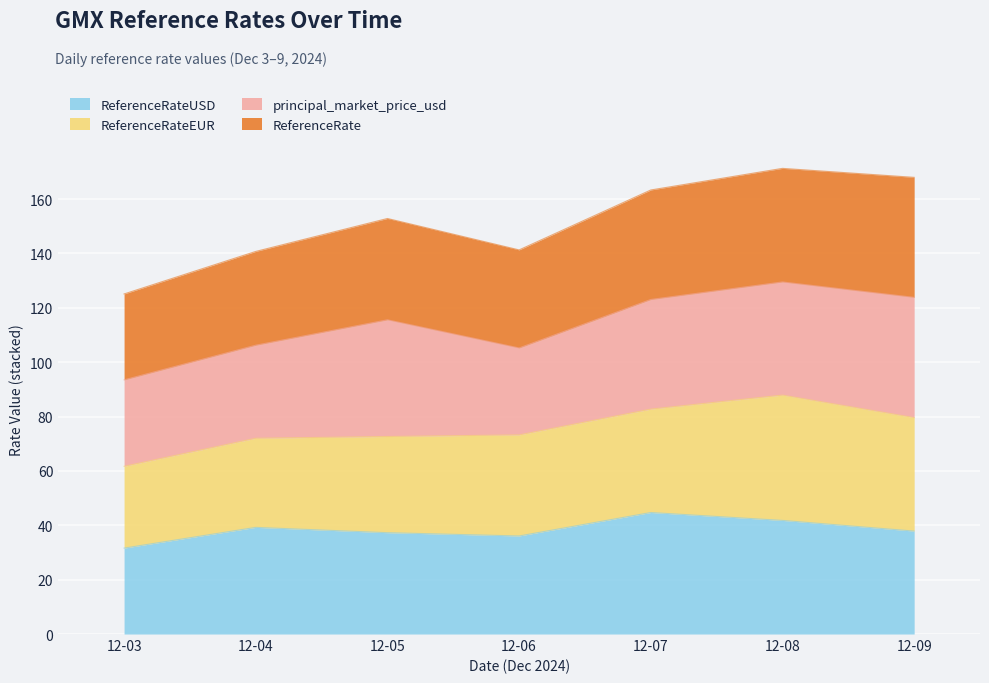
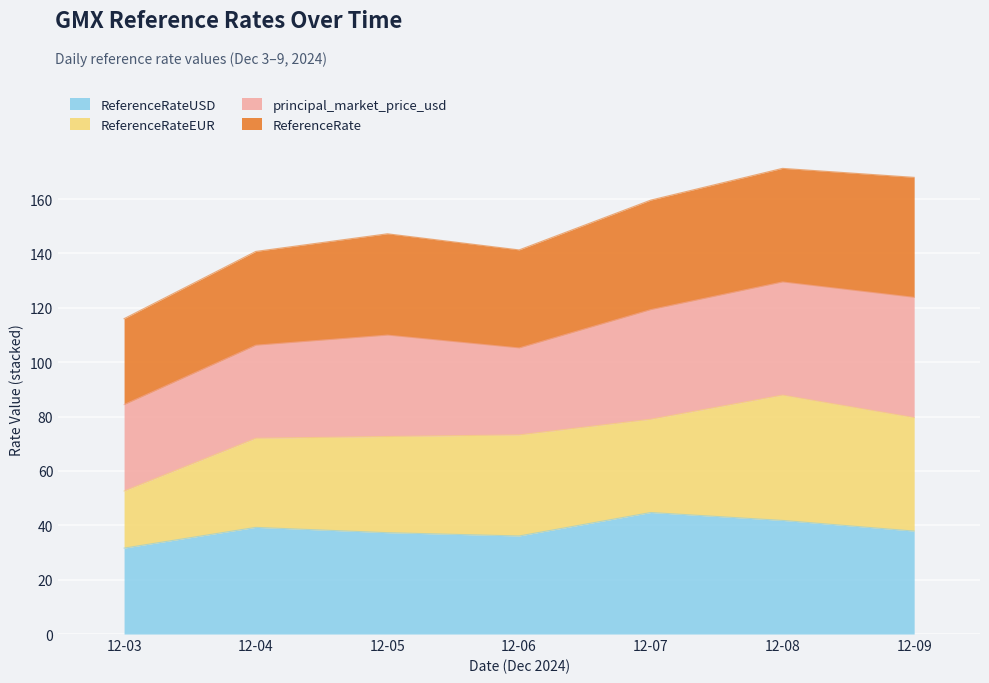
  {
    "ReferenceRateUSD": {
      "12-03": 32,
      "12-04": 39,
      "12-05": 37,
      "12-06": 36,
      "12-07": 45,
      "12-08": 42,
      "12-09": 38
    },
    "ReferenceRateEUR": {
-     "12-03": 30,
+     "12-03": 21,
      "12-04": 33,
      "12-05": 35,
      "12-06": 37,
-     "12-07": 38,
+     "12-07": 34,
      "12-08": 46,
      "12-09": 42
    },
    "principal_market_price_usd": {
      "12-03": 32,
      "12-04": 34,
-     "12-05": 43,
+     "12-05": 37,
      "12-06": 32,
      "12-07": 40,
      "12-08": 42,
      "12-09": 44
    },
    "ReferenceRate": {
      "12-03": 32,
      "12-04": 34,
      "12-05": 37,
      "12-06": 36,
      "12-07": 40,
      "12-08": 42,
      "12-09": 44
    }
  }
